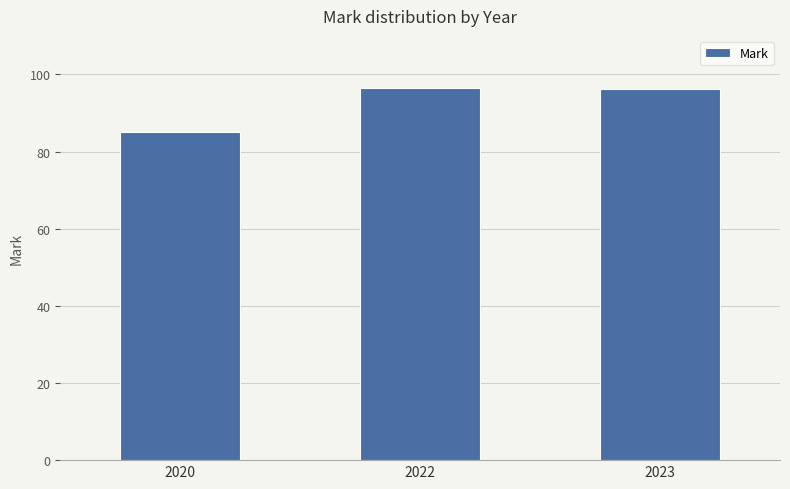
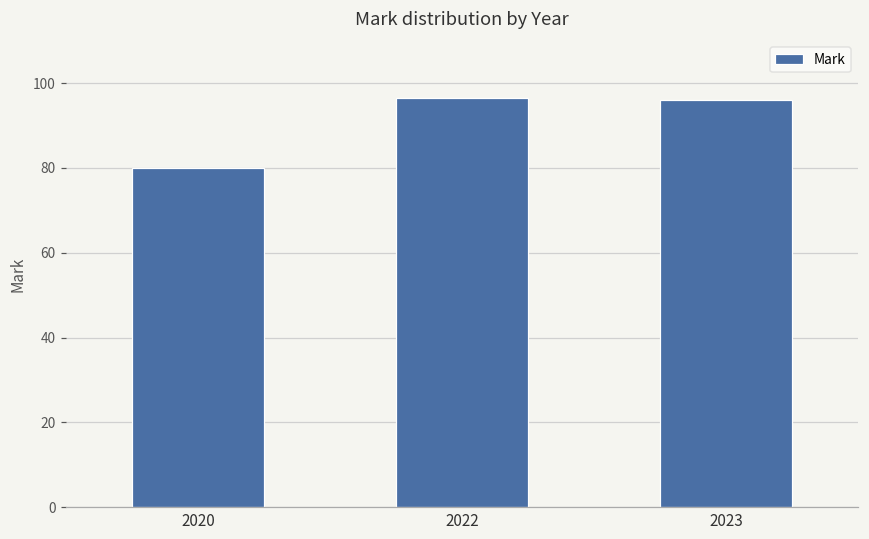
  {
-   "2020": 85,
+   "2020": 80,
    "2022": 97,
    "2023": 96
  }
